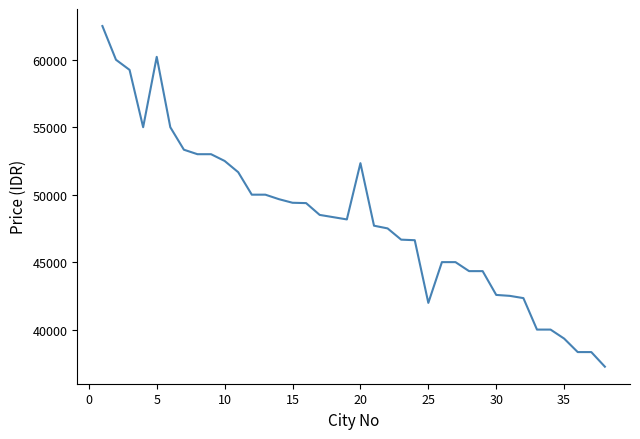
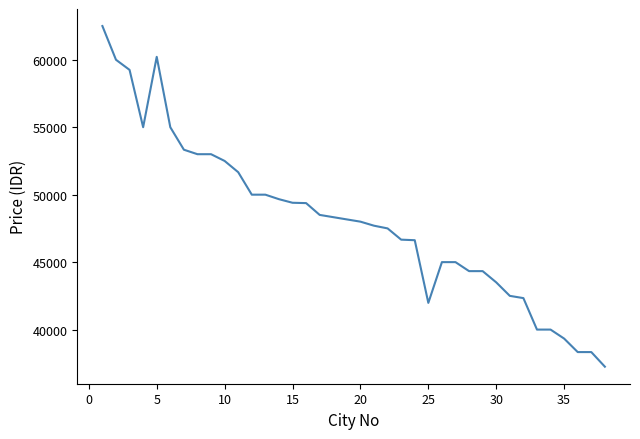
  {
    "5": 60200,
    "10": 52500,
    "15": 49400,
-   "20": 52300,
+   "20": 48000,
    "25": 42000,
-   "30": 42600,
+   "30": 43500,
    "35": 39300
  }
